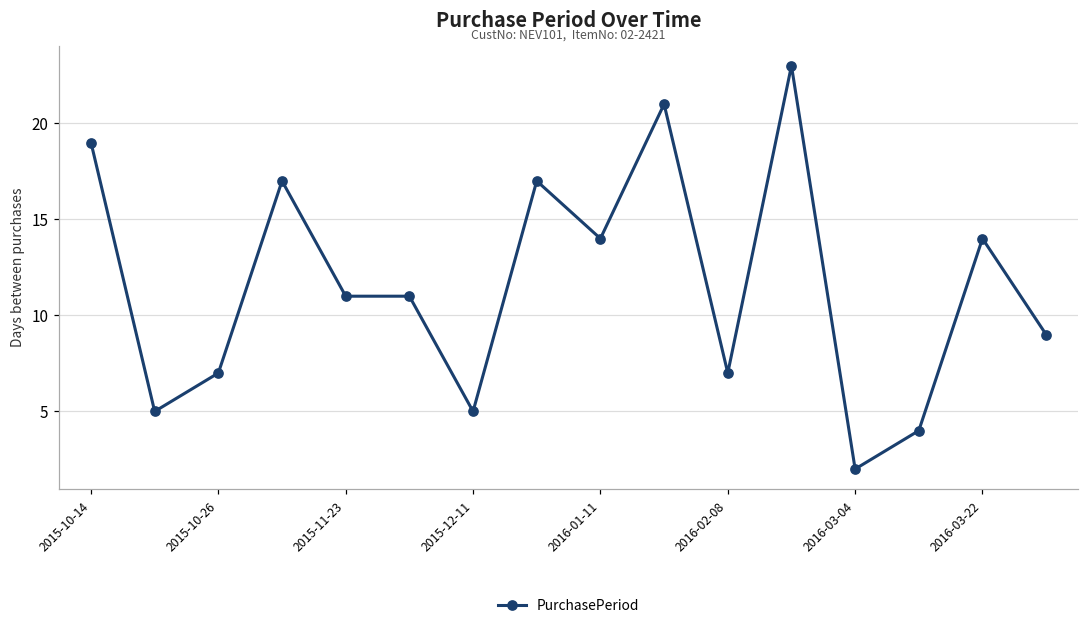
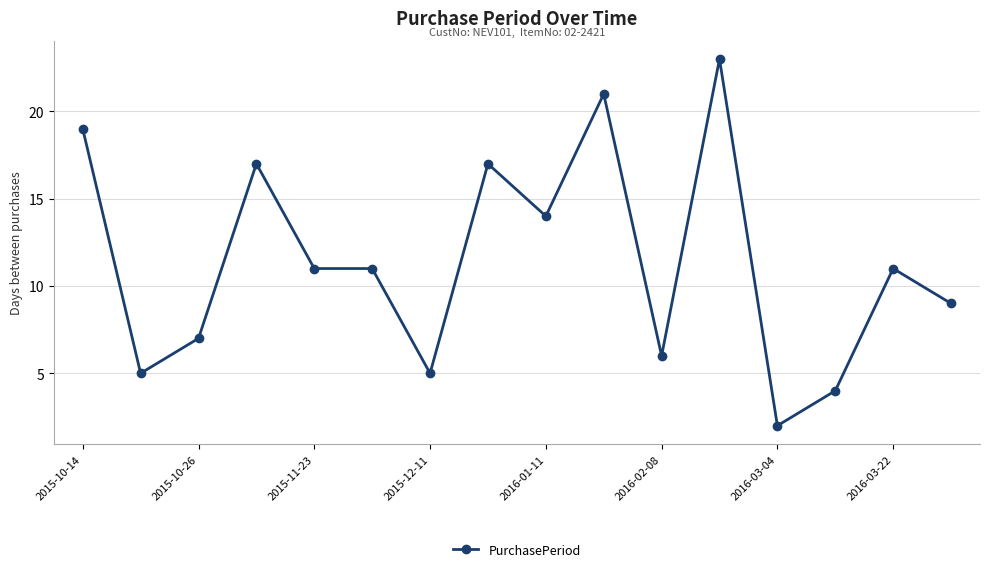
  {
    "2015-10-14": 19,
    "2015-10-26": 7,
    "2015-11-23": 11,
    "2015-12-11": 5,
    "2016-01-11": 14,
-   "2016-02-08": 7,
+   "2016-02-08": 6,
    "2016-03-04": 2,
-   "2016-03-22": 14
+   "2016-03-22": 11
  }
